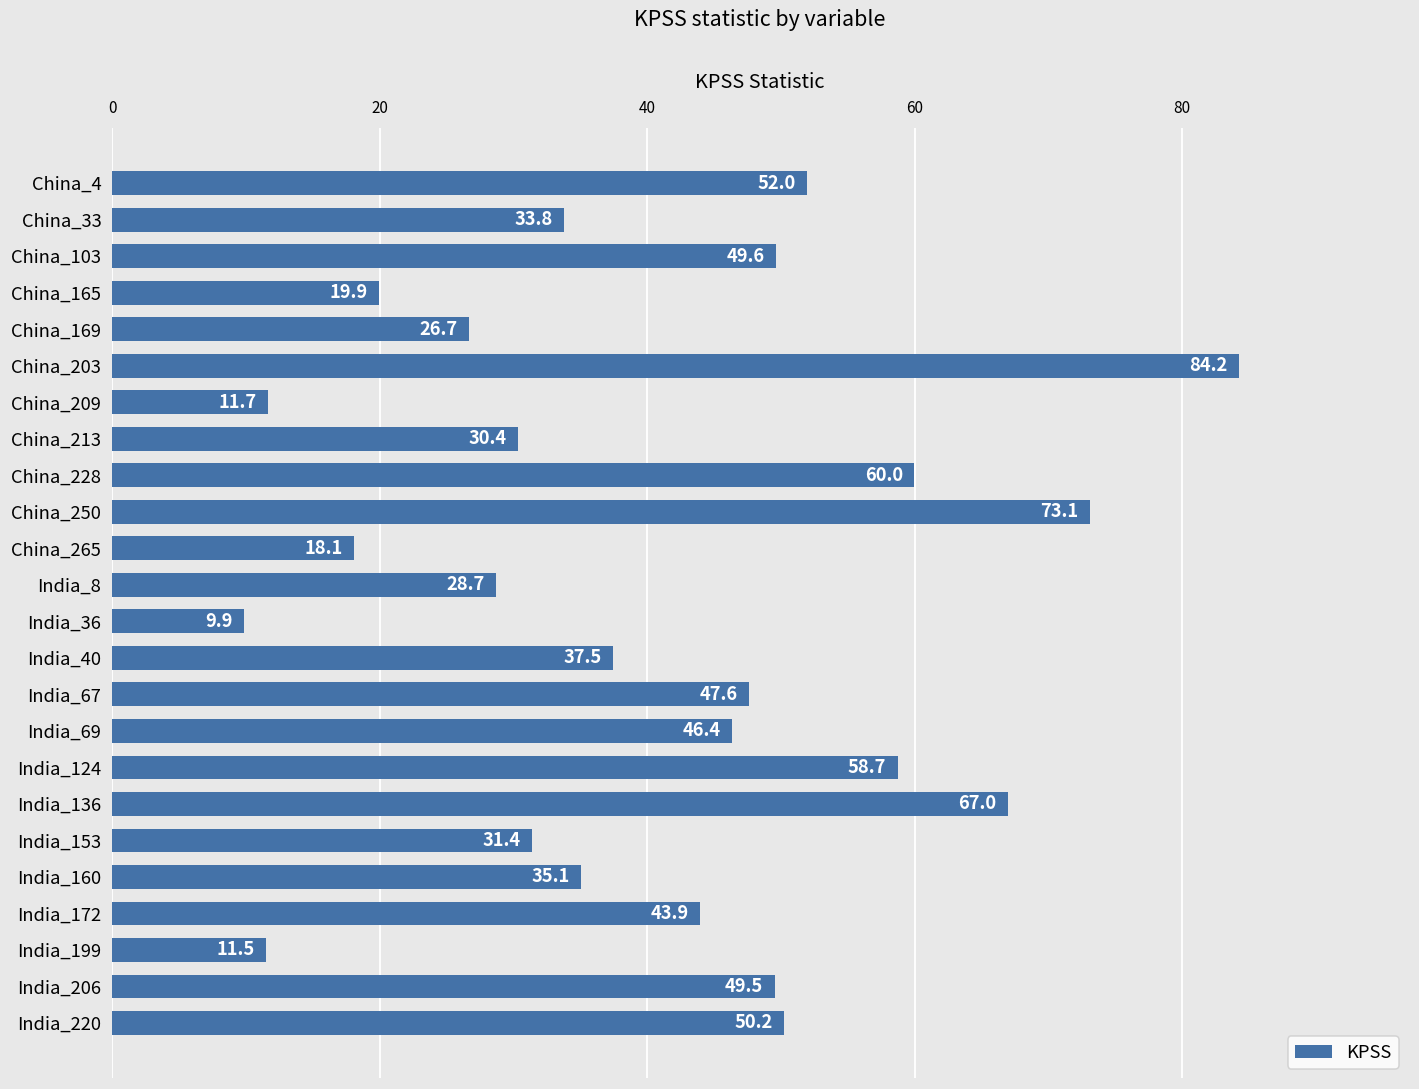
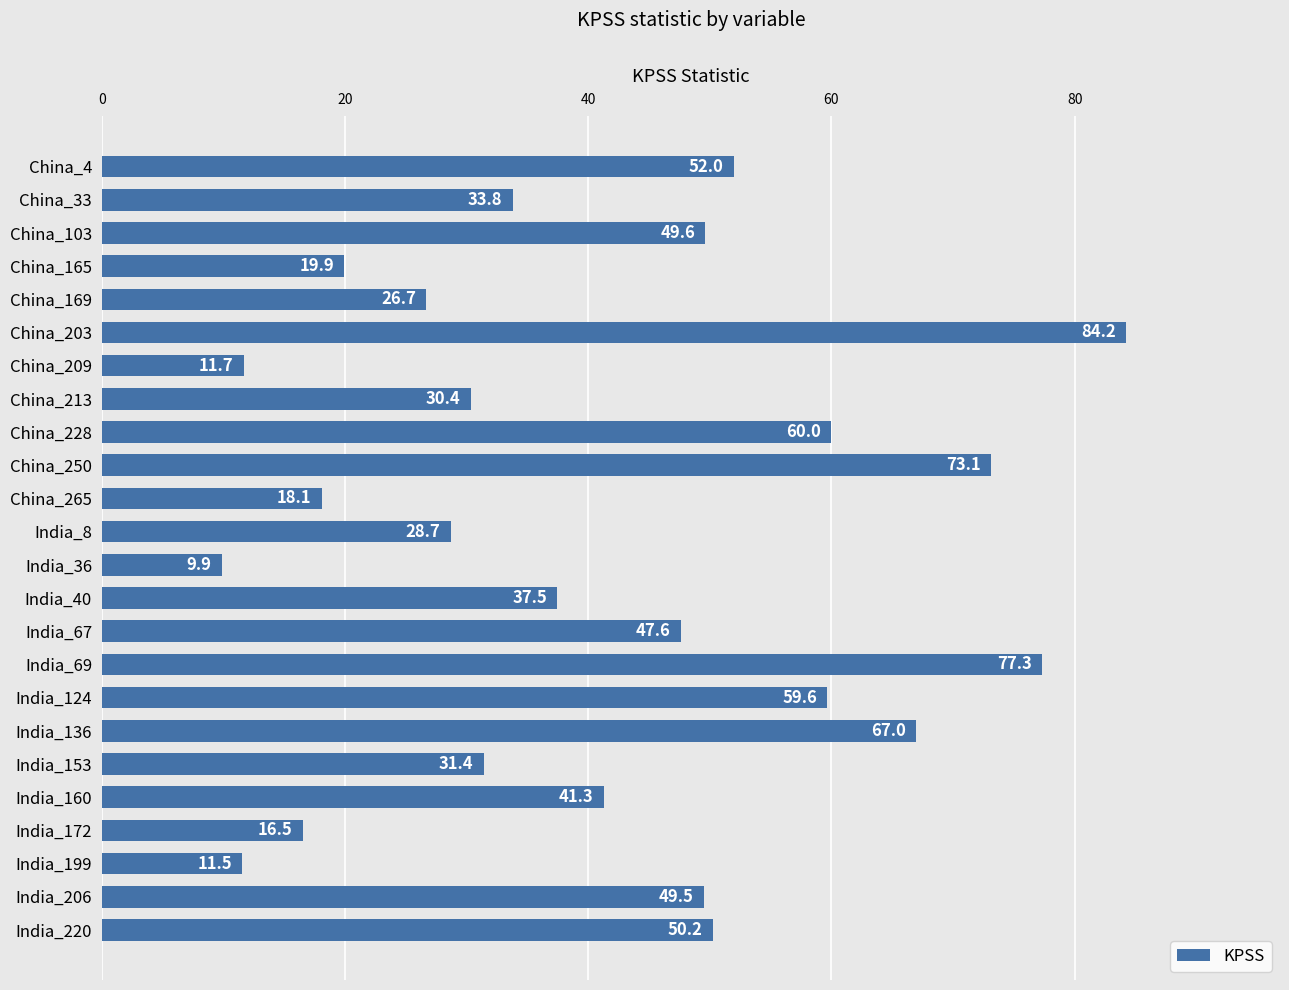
  {
    "China_4": 52.0,
    "China_33": 33.8,
    "China_103": 49.6,
    "China_165": 19.9,
    "China_169": 26.7,
    "China_203": 84.2,
    "China_209": 11.7,
    "China_213": 30.4,
    "China_228": 60.0,
    "China_250": 73.1,
    "China_265": 18.1,
    "India_8": 28.7,
    "India_36": 9.9,
    "India_40": 37.5,
    "India_67": 47.6,
-   "India_69": 46.4,
-   "India_124": 58.7,
+   "India_69": 77.3,
+   "India_124": 59.6,
    "India_136": 67.0,
    "India_153": 31.4,
-   "India_160": 35.1,
-   "India_172": 43.9,
+   "India_160": 41.3,
+   "India_172": 16.5,
    "India_199": 11.5,
    "India_206": 49.5,
    "India_220": 50.2
  }
